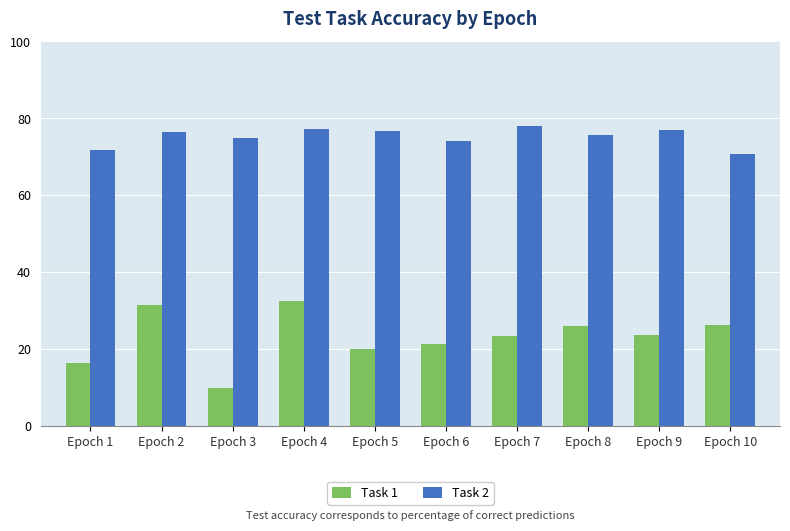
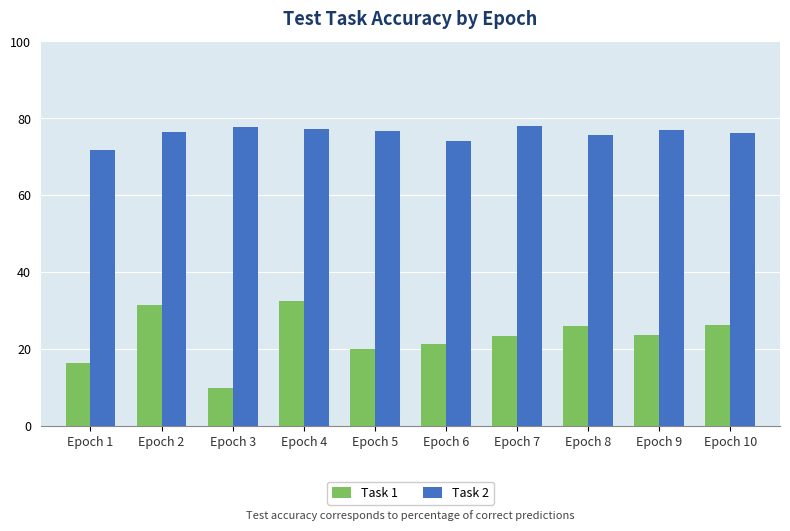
  {
    "Task 1": {
      "Epoch 1": 16,
      "Epoch 2": 31,
      "Epoch 3": 10,
      "Epoch 4": 32,
      "Epoch 5": 20,
      "Epoch 6": 21,
      "Epoch 7": 23,
      "Epoch 8": 26,
      "Epoch 9": 24,
      "Epoch 10": 26
    },
    "Task 2": {
      "Epoch 1": 72,
      "Epoch 2": 76,
-     "Epoch 3": 75,
+     "Epoch 3": 78,
      "Epoch 4": 77,
      "Epoch 5": 77,
      "Epoch 6": 74,
      "Epoch 7": 78,
      "Epoch 8": 76,
      "Epoch 9": 77,
-     "Epoch 10": 71
+     "Epoch 10": 76
    }
  }
